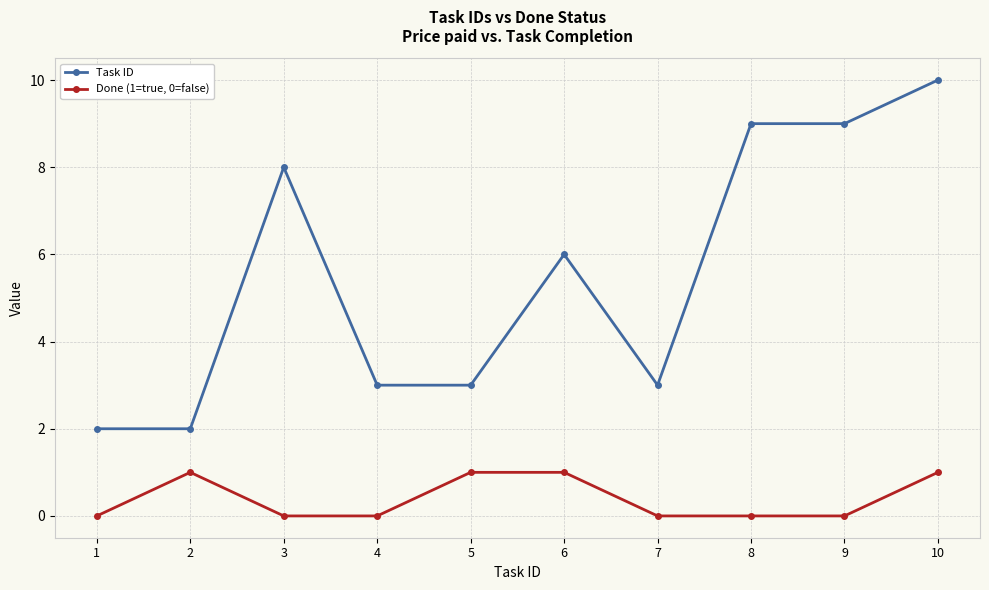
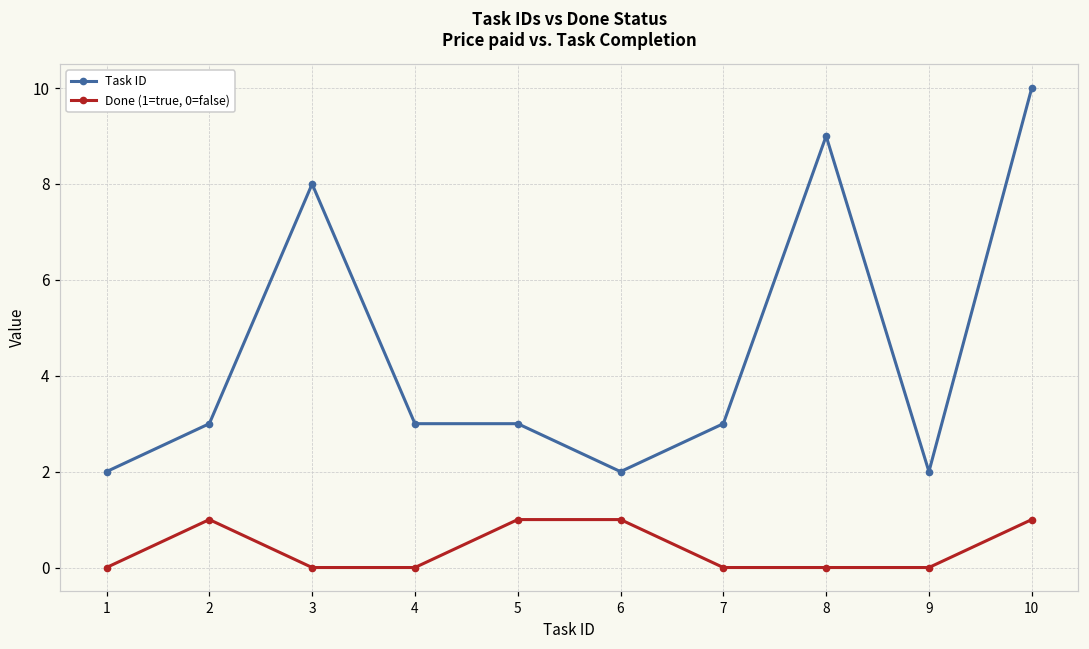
  {
    "Task ID": {
      "1": 2,
-     "2": 2,
+     "2": 3,
      "3": 8,
      "4": 3,
      "5": 3,
-     "6": 6,
+     "6": 2,
      "7": 3,
      "8": 9,
-     "9": 9,
+     "9": 2,
      "10": 10
    },
    "Done (1=true, 0=false)": {
      "1": 0,
      "2": 1,
      "3": 0,
      "4": 0,
      "5": 1,
      "6": 1,
      "7": 0,
      "8": 0,
      "9": 0,
      "10": 1
    }
  }
